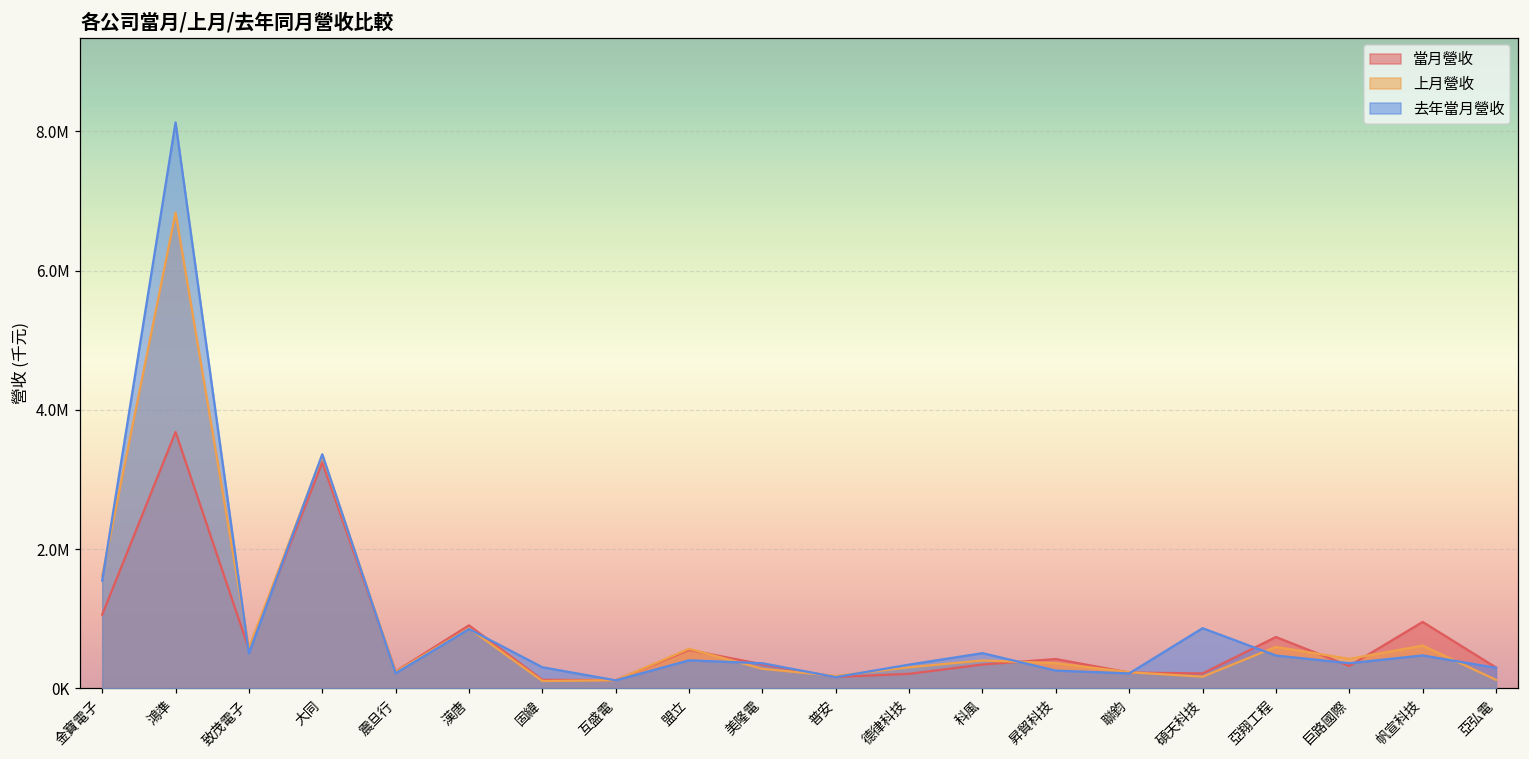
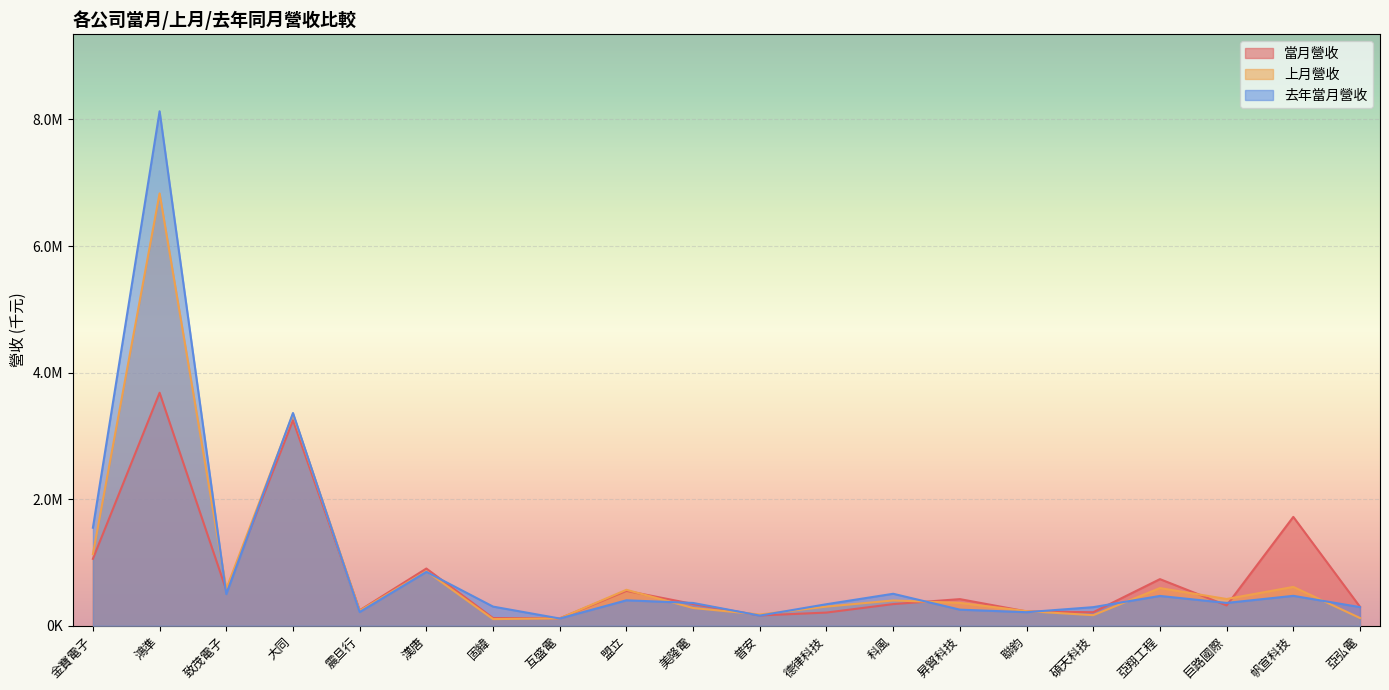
  {
    "當月營收": {
      "金寶電子": 1100000,
      "鴻準": 3700000,
      "大同": 3200000,
      "漢唐": 900000,
      "德律科技": 200000,
      "科風": 300000,
      "昇貿科技": 400000,
      "碩天科技": 200000,
      "亞翔工程": 700000,
-     "帆宣科技": 1000000
+     "帆宣科技": 1700000
    },
    "上月營收": {
-     "金寶電子": 1600000,
+     "金寶電子": 1100000,
      "鴻準": 6800000,
      "美隆電": 300000,
      "科風": 400000,
      "昇貿科技": 400000,
      "碩天科技": 200000,
      "亞翔工程": 600000,
      "巨路國際": 400000,
      "帆宣科技": 600000,
      "亞弘電": 100000
    },
    "去年當月營收": {
      "金寶電子": 1500000,
      "鴻準": 8100000,
      "致茂電子": 500000,
      "固緯": 300000,
      "盟立": 400000,
      "科風": 500000,
      "昇貿科技": 300000,
-     "碩天科技": 900000,
+     "碩天科技": 300000,
      "亞翔工程": 500000,
      "帆宣科技": 500000
    }
  }
